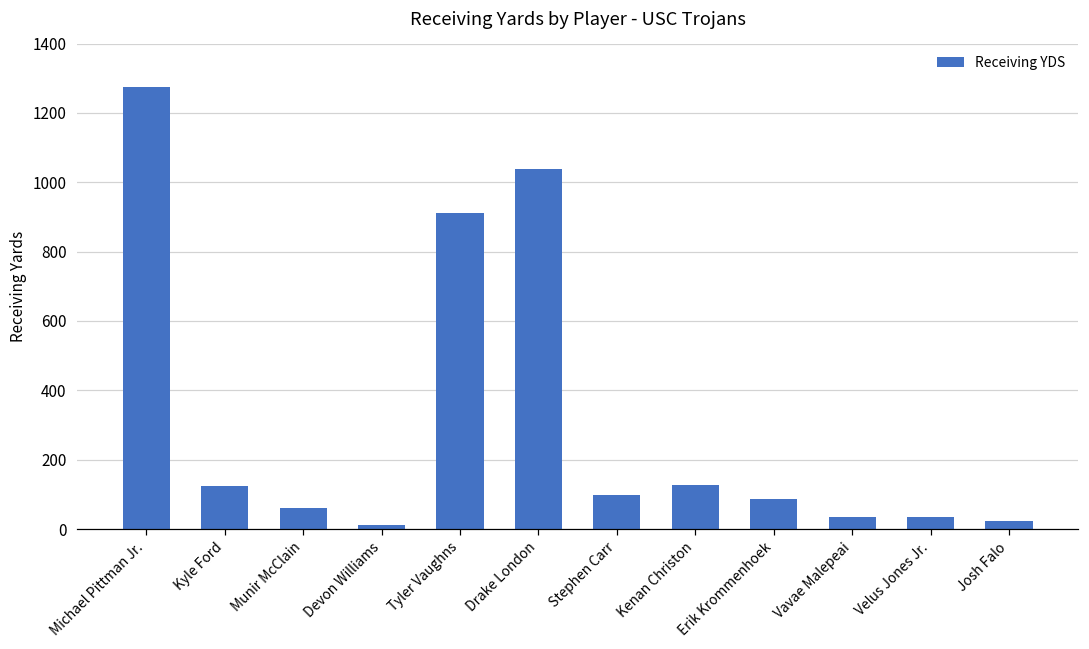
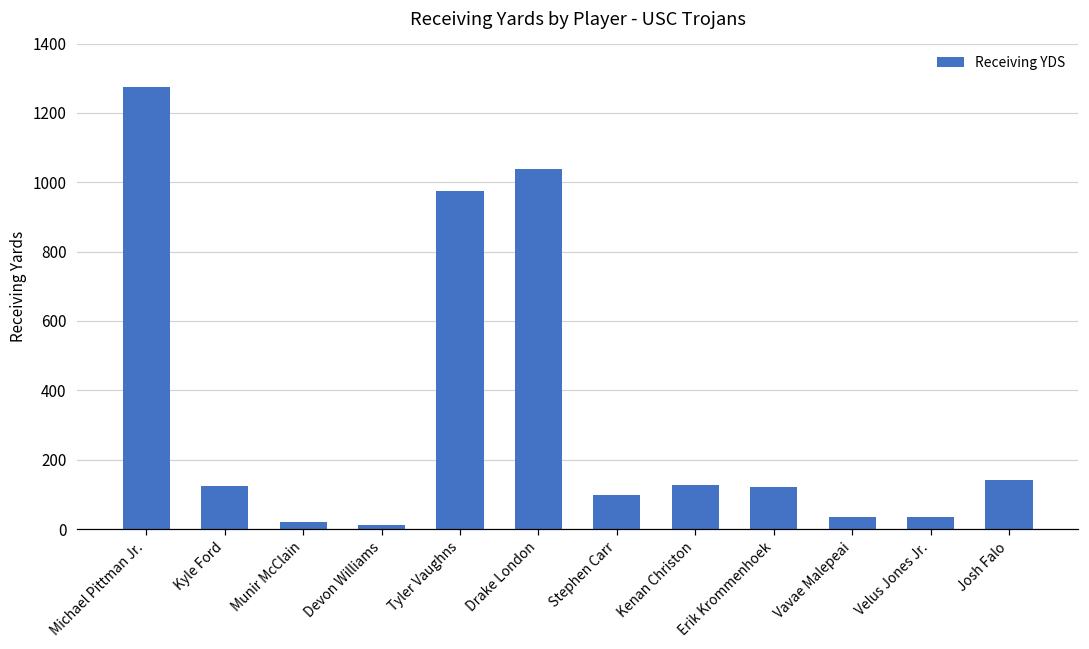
  {
    "Michael Pittman Jr.": 1280,
    "Kyle Ford": 120,
-   "Munir McClain": 60,
+   "Munir McClain": 20,
    "Devon Williams": 10,
-   "Tyler Vaughns": 910,
+   "Tyler Vaughns": 970,
    "Drake London": 1040,
    "Stephen Carr": 100,
    "Kenan Christon": 130,
-   "Erik Krommenhoek": 90,
+   "Erik Krommenhoek": 120,
    "Vavae Malepeai": 30,
    "Velus Jones Jr.": 40,
-   "Josh Falo": 20
+   "Josh Falo": 140
  }
